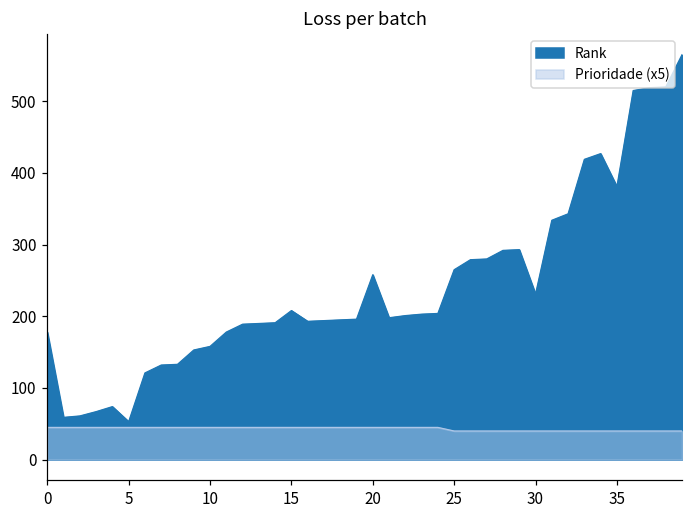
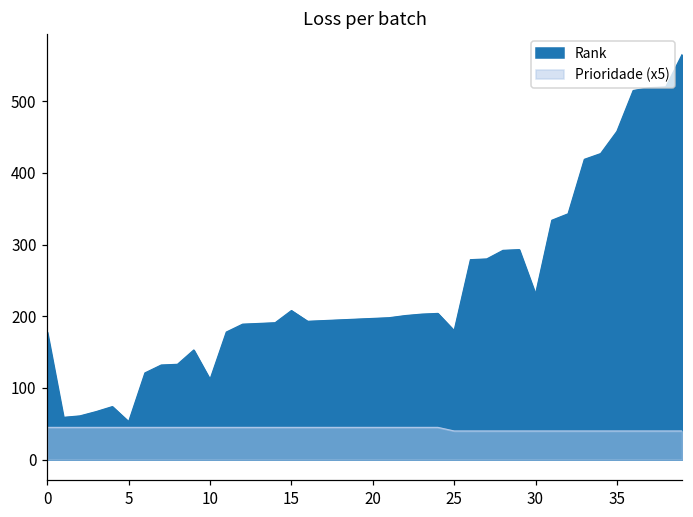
  {
    "Rank": {
      "0": 180,
      "5": 50,
-     "10": 160,
+     "10": 110,
      "15": 210,
-     "20": 260,
-     "25": 270,
+     "20": 200,
+     "25": 180,
      "30": 230,
-     "35": 380
+     "35": 460
    },
    "Prioridade (x5)": {
      "0": 50,
      "5": 50,
      "10": 50,
      "15": 50,
      "20": 50,
      "25": 40,
      "30": 40,
      "35": 40
    }
  }
